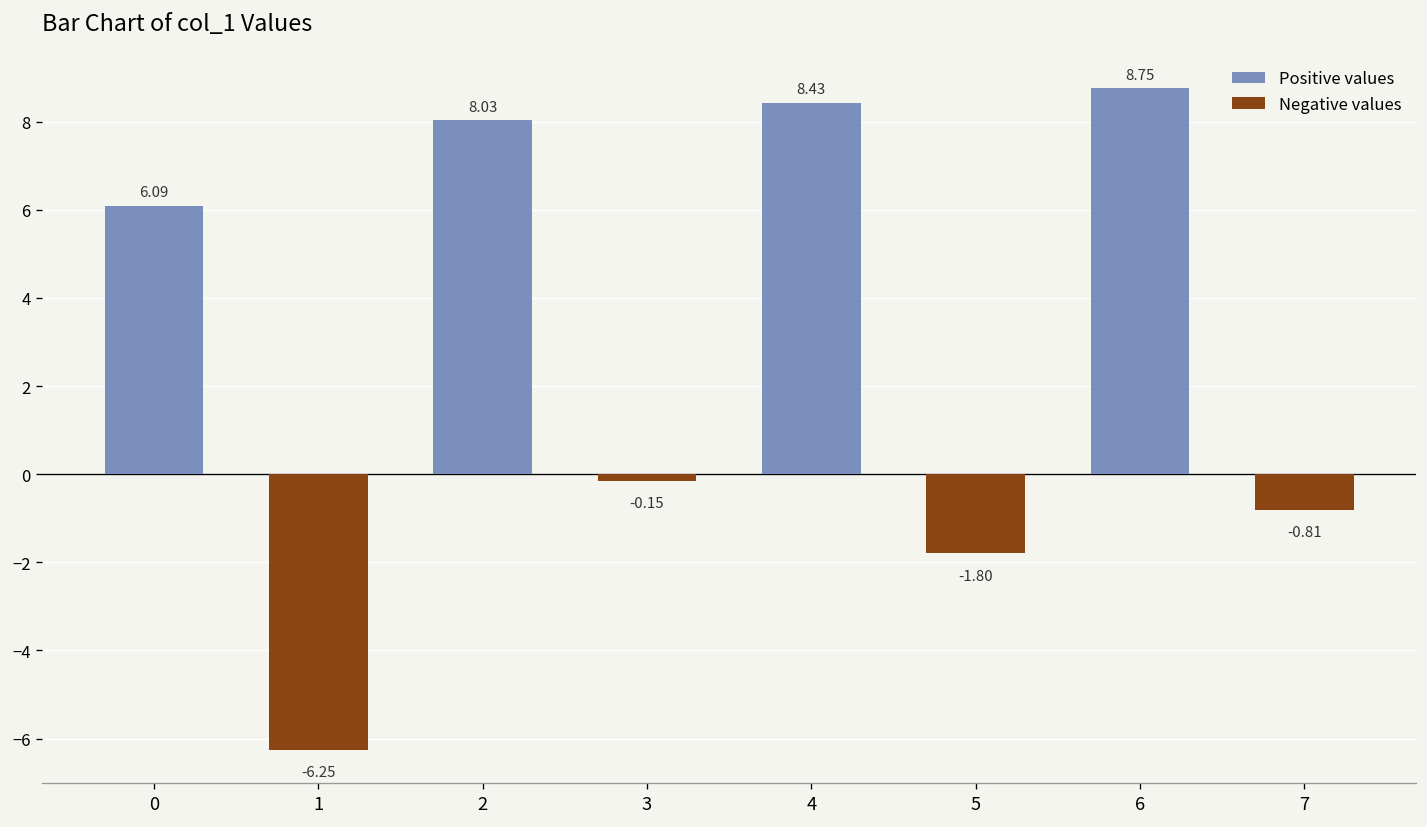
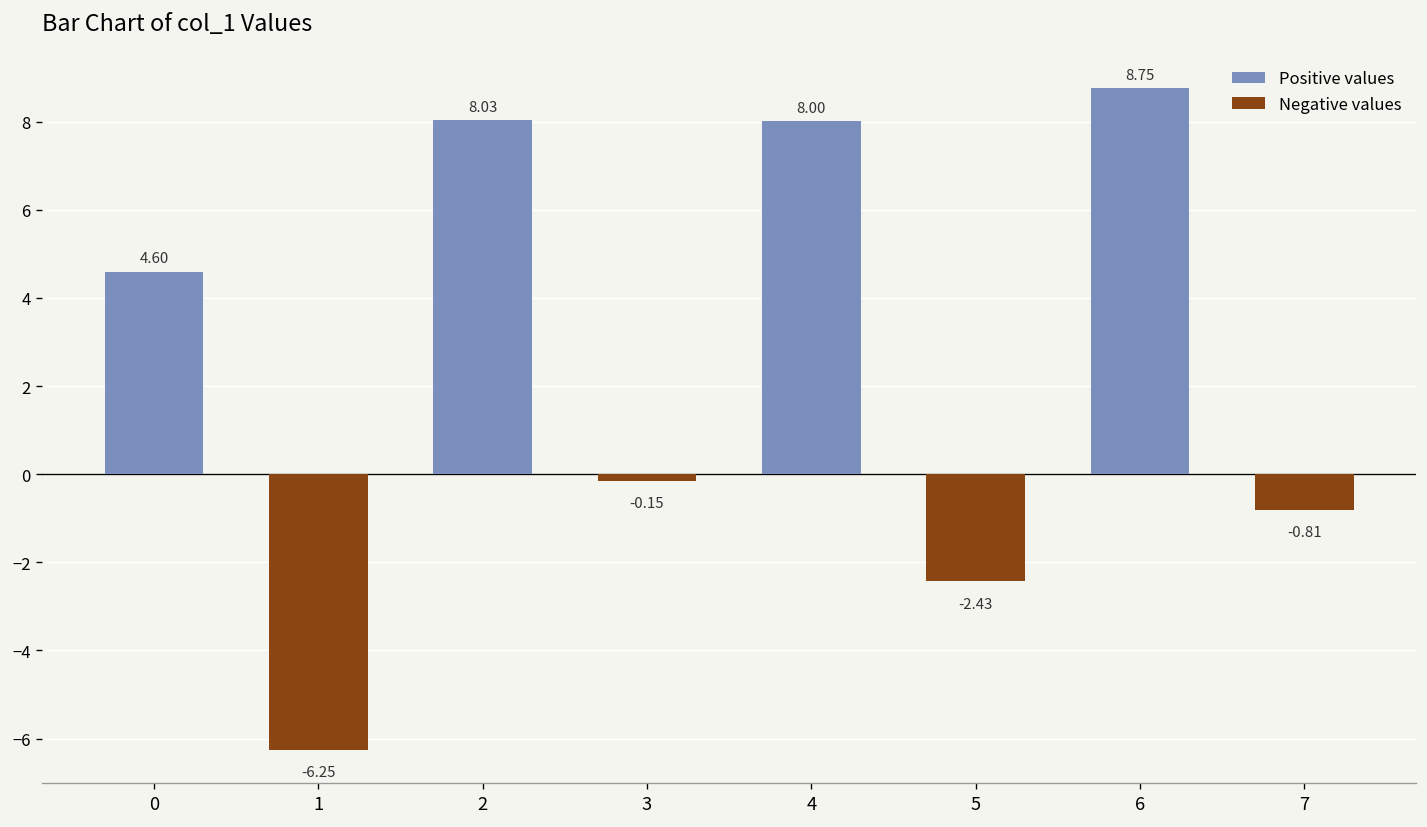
  {
    "Positive values": {
-     "0": 6.09,
+     "0": 4.60,
      "2": 8.03,
-     "4": 8.43,
+     "4": 8.00,
      "6": 8.75
    },
    "Negative values": {
      "1": -6.25,
      "3": -0.15,
-     "5": -1.80,
+     "5": -2.43,
      "7": -0.81
    }
  }
